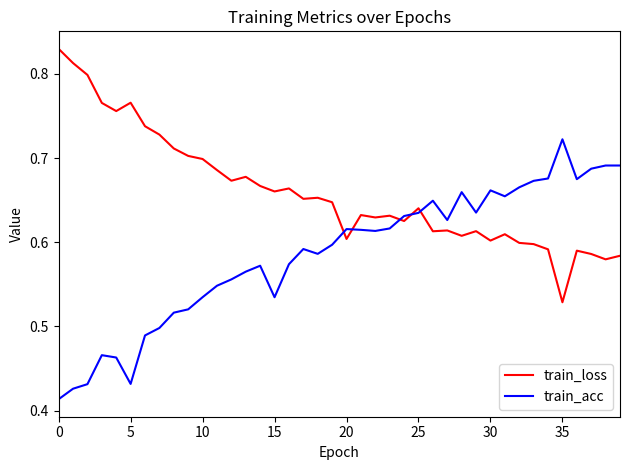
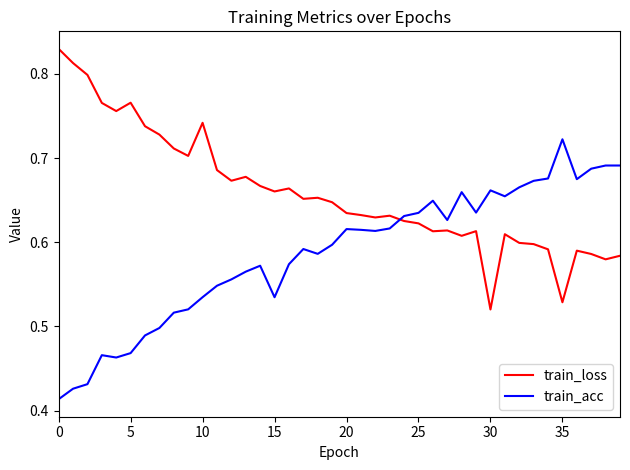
  {
    "train_loss": {
      "0": 0.83,
      "5": 0.77,
-     "10": 0.70,
+     "10": 0.74,
      "15": 0.66,
-     "20": 0.60,
-     "25": 0.64,
-     "30": 0.60,
+     "20": 0.63,
+     "25": 0.62,
+     "30": 0.52,
      "35": 0.53
    },
    "train_acc": {
      "0": 0.41,
-     "5": 0.43,
+     "5": 0.47,
      "10": 0.53,
      "15": 0.53,
      "20": 0.62,
      "25": 0.63,
      "30": 0.66,
      "35": 0.72
    }
  }
